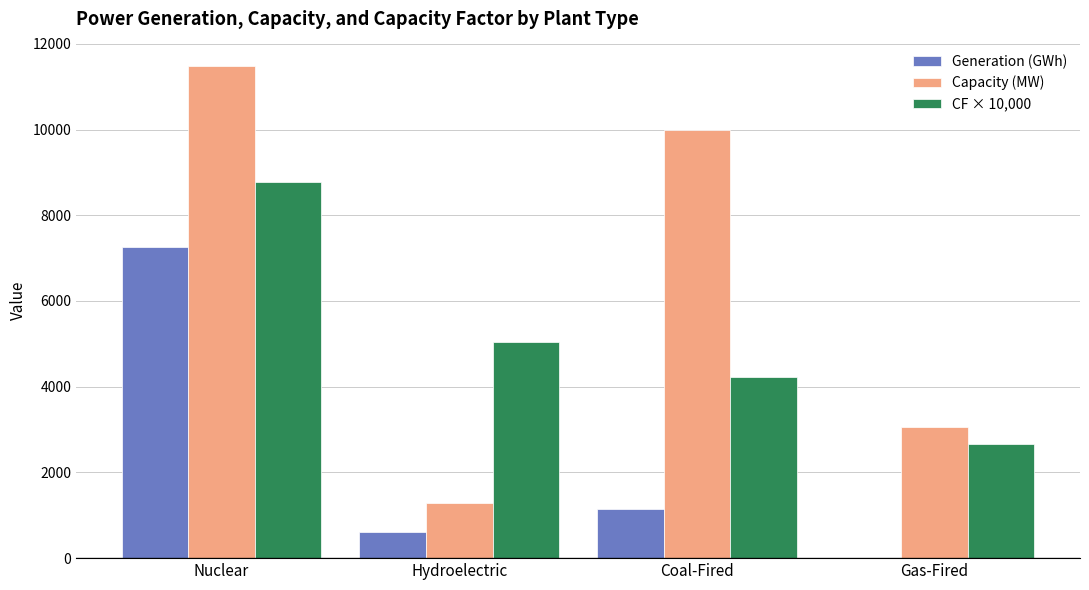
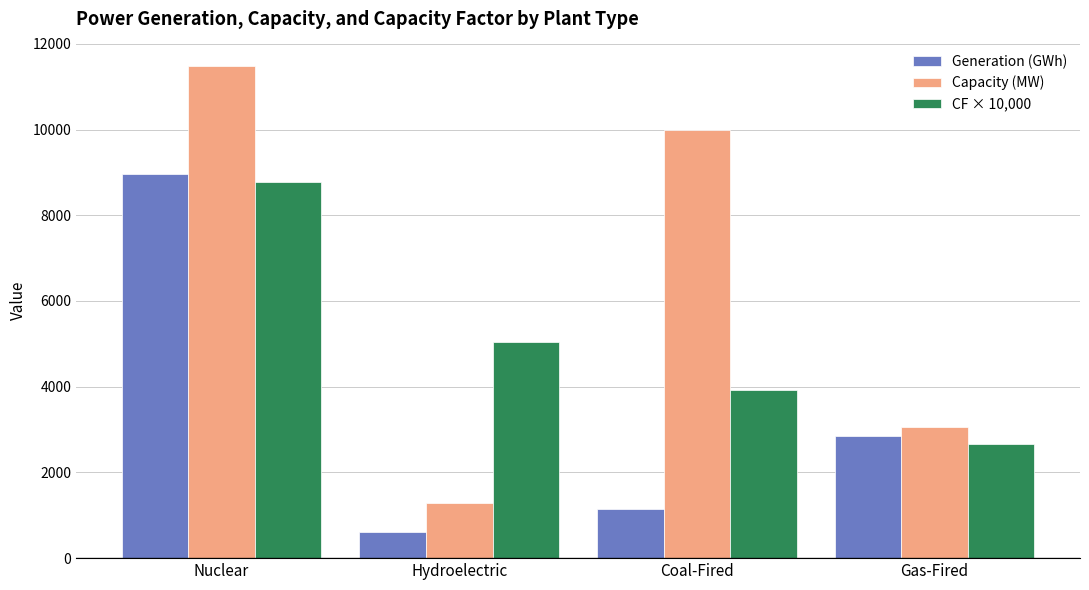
  {
    "Generation (GWh)": {
-     "Nuclear": 7300,
+     "Nuclear": 9000,
      "Hydroelectric": 600,
      "Coal-Fired": 1100,
-     "Gas-Fired": 0
+     "Gas-Fired": 2900
    },
    "Capacity (MW)": {
      "Nuclear": 11500,
      "Hydroelectric": 1300,
      "Coal-Fired": 10000,
      "Gas-Fired": 3100
    },
    "CF × 10,000": {
      "Nuclear": 8800,
      "Hydroelectric": 5100,
-     "Coal-Fired": 4200,
+     "Coal-Fired": 3900,
      "Gas-Fired": 2700
    }
  }
